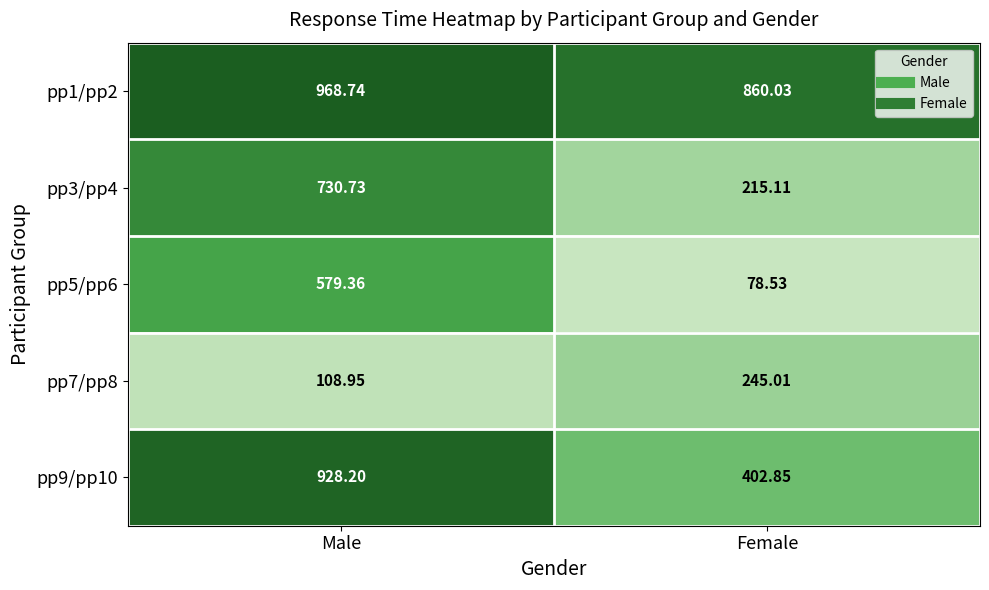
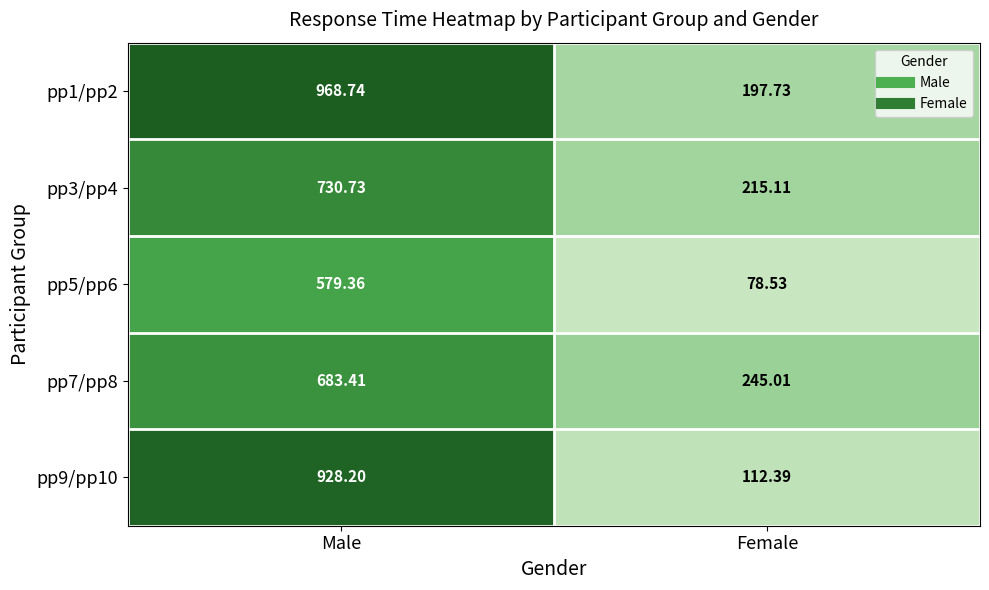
  {
    "pp1/pp2": {
      "Male": 968.74,
-     "Female": 860.03
+     "Female": 197.73
    },
    "pp3/pp4": {
      "Male": 730.73,
      "Female": 215.11
    },
    "pp5/pp6": {
      "Male": 579.36,
      "Female": 78.53
    },
    "pp7/pp8": {
-     "Male": 108.95,
+     "Male": 683.41,
      "Female": 245.01
    },
    "pp9/pp10": {
      "Male": 928.20,
-     "Female": 402.85
+     "Female": 112.39
    }
  }
